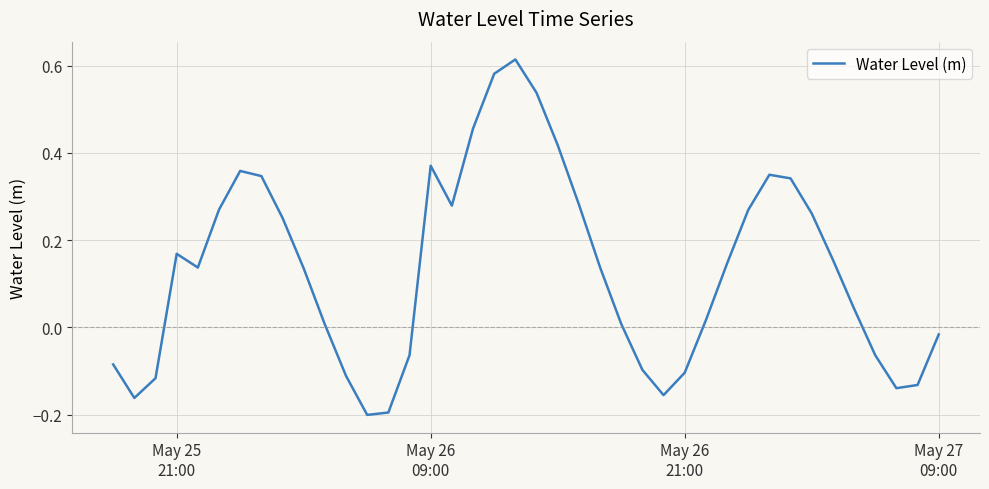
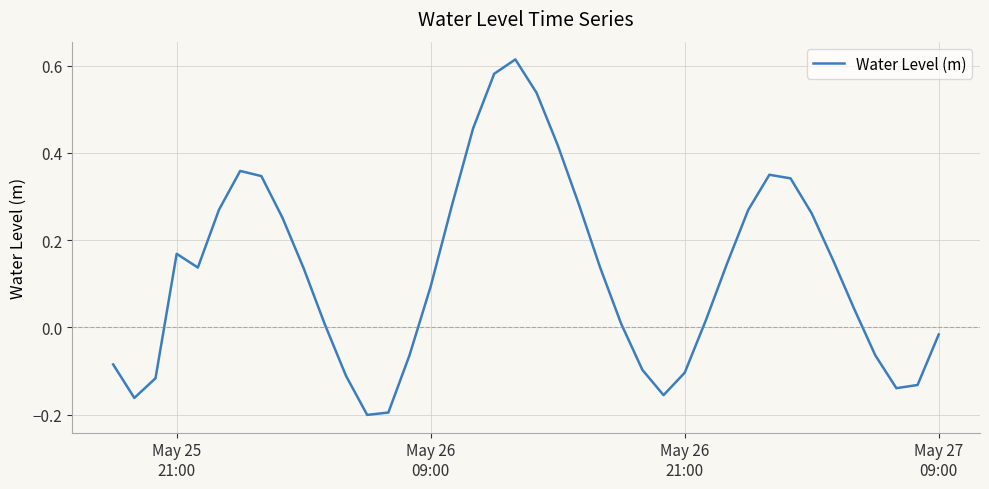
  {
    "May 25 21:00": 0.17,
-   "May 26 09:00": 0.37,
+   "May 26 09:00": 0.09,
    "May 26 21:00": -0.10,
    "May 27 09:00": -0.02
  }
